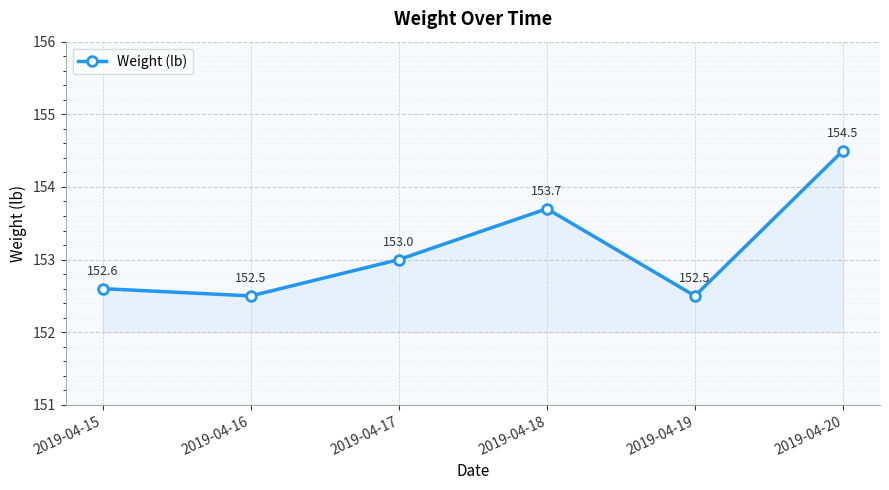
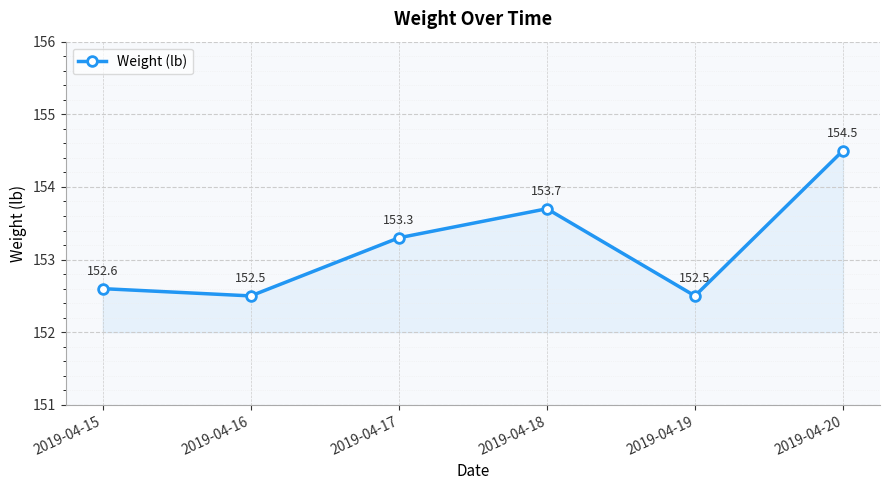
  {
    "2019-04-15": 152.6,
    "2019-04-16": 152.5,
-   "2019-04-17": 153.0,
+   "2019-04-17": 153.3,
    "2019-04-18": 153.7,
    "2019-04-19": 152.5,
    "2019-04-20": 154.5
  }
